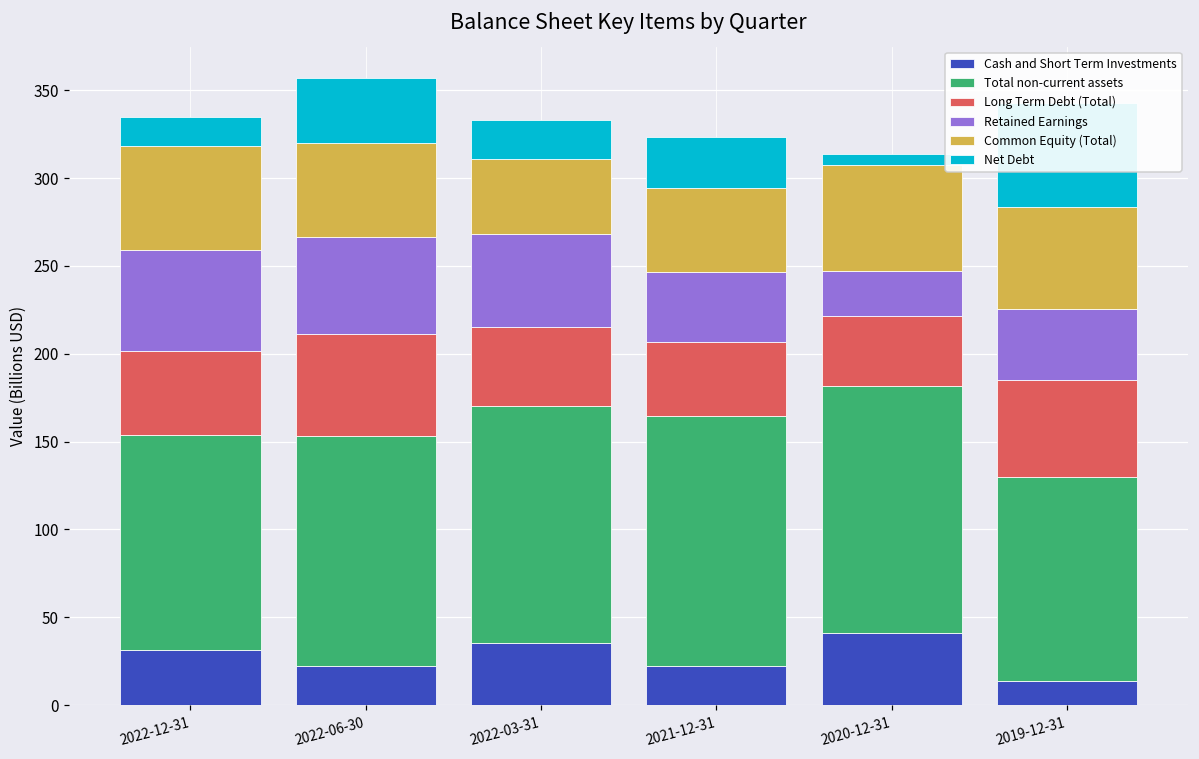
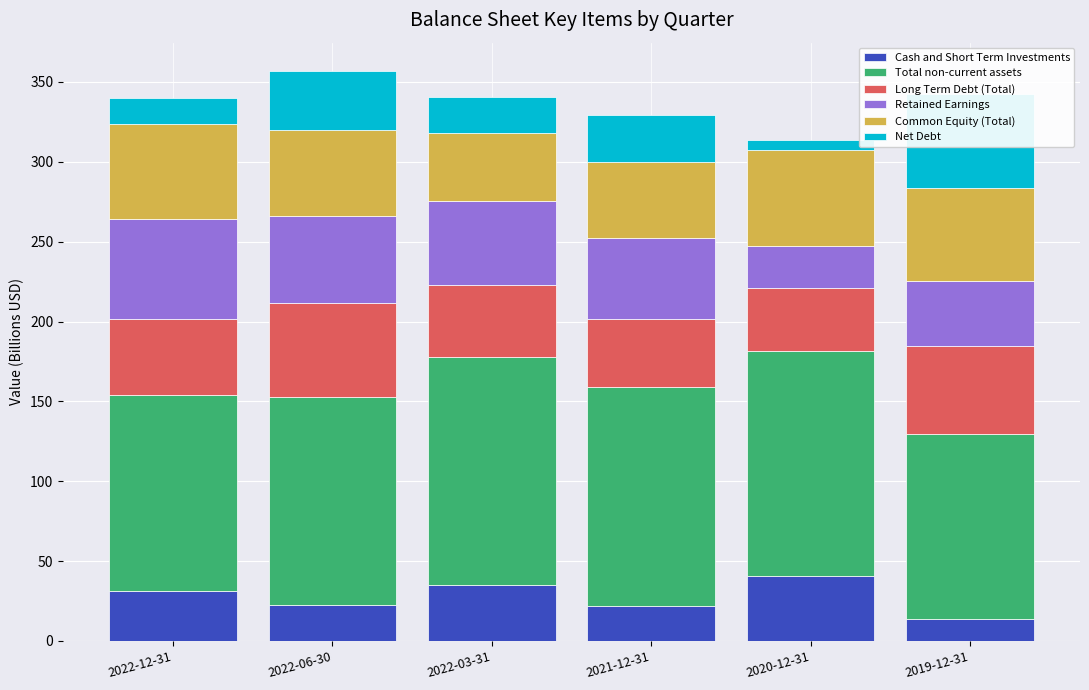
  {
    "Cash and Short Term Investments": {
      "2022-12-31": 31,
      "2022-06-30": 22,
      "2022-03-31": 35,
      "2021-12-31": 22,
      "2020-12-31": 41,
      "2019-12-31": 14
    },
    "Total non-current assets": {
      "2022-12-31": 123,
      "2022-06-30": 131,
-     "2022-03-31": 135,
-     "2021-12-31": 142,
+     "2022-03-31": 143,
+     "2021-12-31": 137,
      "2020-12-31": 141,
      "2019-12-31": 116
    },
    "Long Term Debt (Total)": {
      "2022-12-31": 48,
      "2022-06-30": 58,
      "2022-03-31": 45,
      "2021-12-31": 42,
      "2020-12-31": 40,
      "2019-12-31": 55
    },
    "Retained Earnings": {
-     "2022-12-31": 57,
+     "2022-12-31": 62,
      "2022-06-30": 55,
      "2022-03-31": 53,
-     "2021-12-31": 40,
+     "2021-12-31": 51,
      "2020-12-31": 26,
      "2019-12-31": 40
    },
    "Common Equity (Total)": {
      "2022-12-31": 59,
      "2022-06-30": 53,
      "2022-03-31": 42,
      "2021-12-31": 48,
      "2020-12-31": 60,
      "2019-12-31": 58
    },
    "Net Debt": {
      "2022-12-31": 17,
      "2022-06-30": 37,
      "2022-03-31": 22,
      "2021-12-31": 29,
      "2020-12-31": 6
    }
  }
